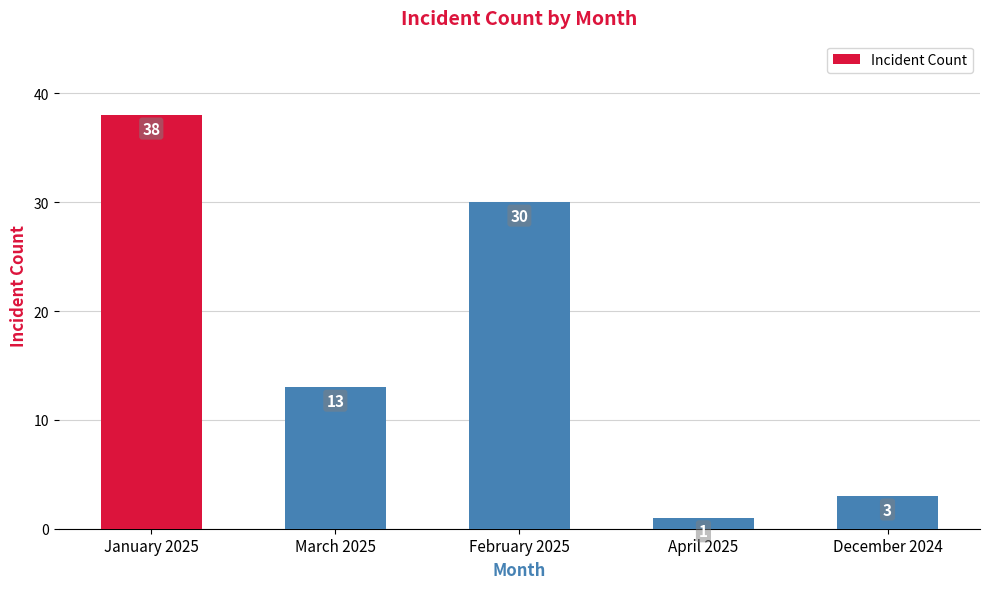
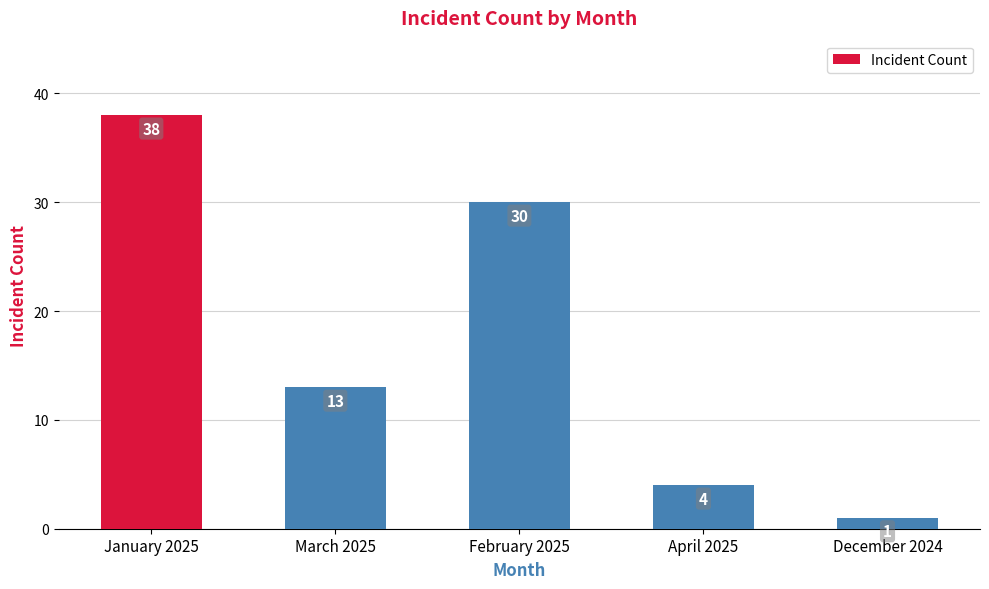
  {
-   "April 2025": 1,
-   "December 2024": 3
+   "April 2025": 4,
+   "December 2024": 1
  }
